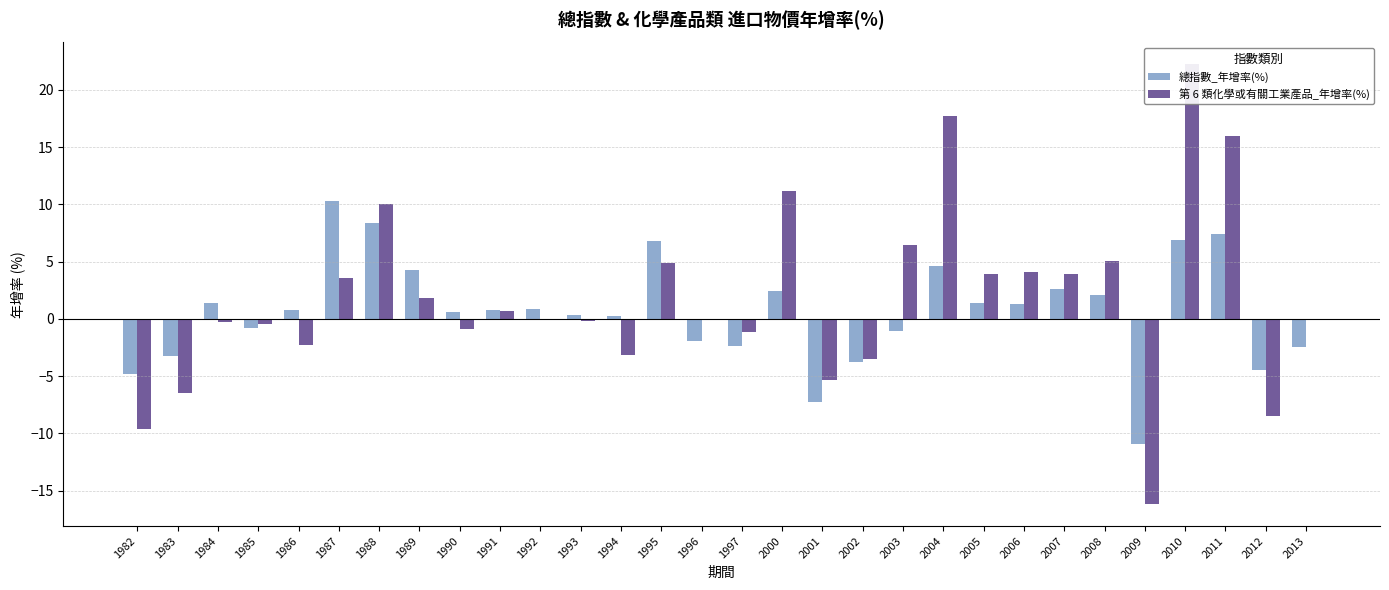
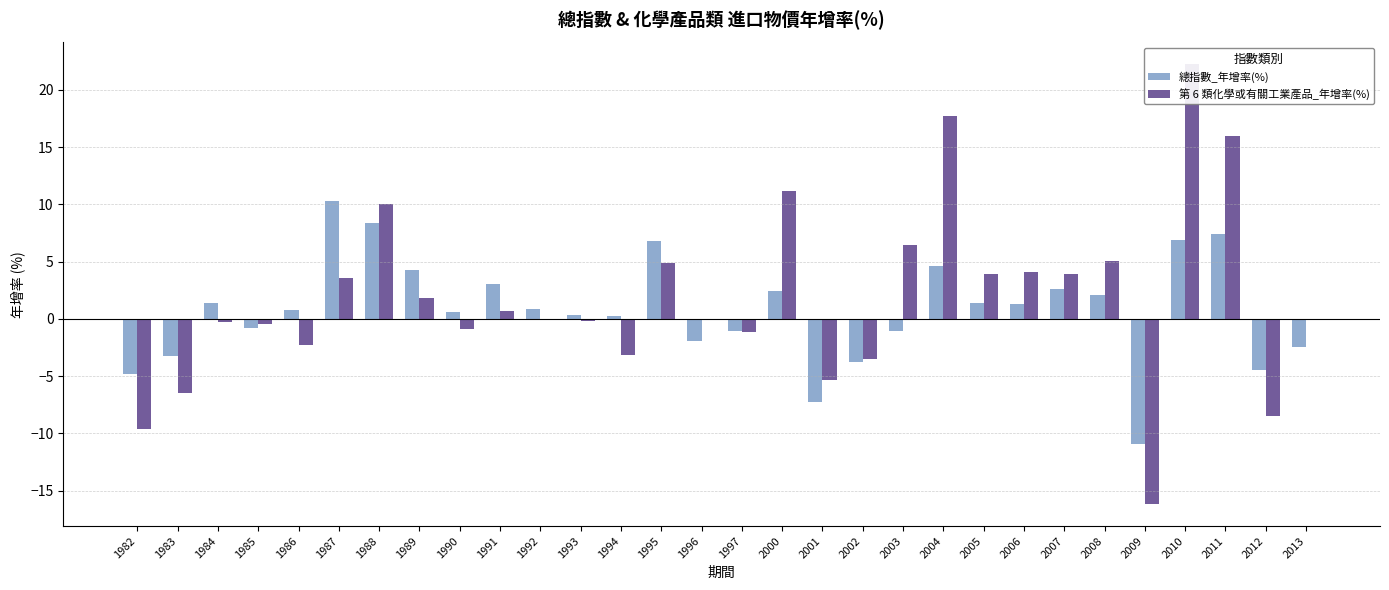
  {
    "總指數_年增率(%)": {
      "1982": -4.8,
      "1983": -3.3,
      "1984": 1.4,
      "1985": -0.8,
      "1986": 0.8,
      "1987": 10.3,
      "1988": 8.3,
      "1989": 4.3,
      "1990": 0.6,
-     "1991": 0.8,
+     "1991": 3.0,
      "1992": 0.9,
      "1993": 0.4,
      "1994": 0.3,
      "1995": 6.8,
      "1996": -2.0,
-     "1997": -2.3,
+     "1997": -1.0,
      "2000": 2.4,
      "2001": -7.3,
      "2002": -3.7,
      "2003": -1.1,
      "2004": 4.6,
      "2005": 1.4,
      "2006": 1.3,
      "2007": 2.6,
      "2008": 2.1,
      "2009": -11.0,
      "2010": 6.9,
      "2011": 7.4,
      "2012": -4.4,
      "2013": -2.4
    },
    "第 6 類化學或有關工業產品_年增率(%)": {
      "1982": -9.6,
      "1983": -6.5,
      "1984": -0.3,
      "1985": -0.4,
      "1986": -2.3,
      "1987": 3.6,
      "1988": 10.0,
      "1989": 1.8,
      "1990": -0.9,
      "1991": 0.7,
      "1992": 0.0,
      "1994": -3.1,
      "1995": 4.9,
      "1997": -1.1,
      "2000": 11.2,
      "2001": -5.3,
      "2002": -3.5,
      "2003": 6.5,
      "2004": 17.7,
      "2005": 3.9,
      "2006": 4.1,
      "2007": 3.9,
      "2008": 5.1,
      "2009": -16.2,
      "2011": 16.0,
      "2012": -8.5
    }
  }
